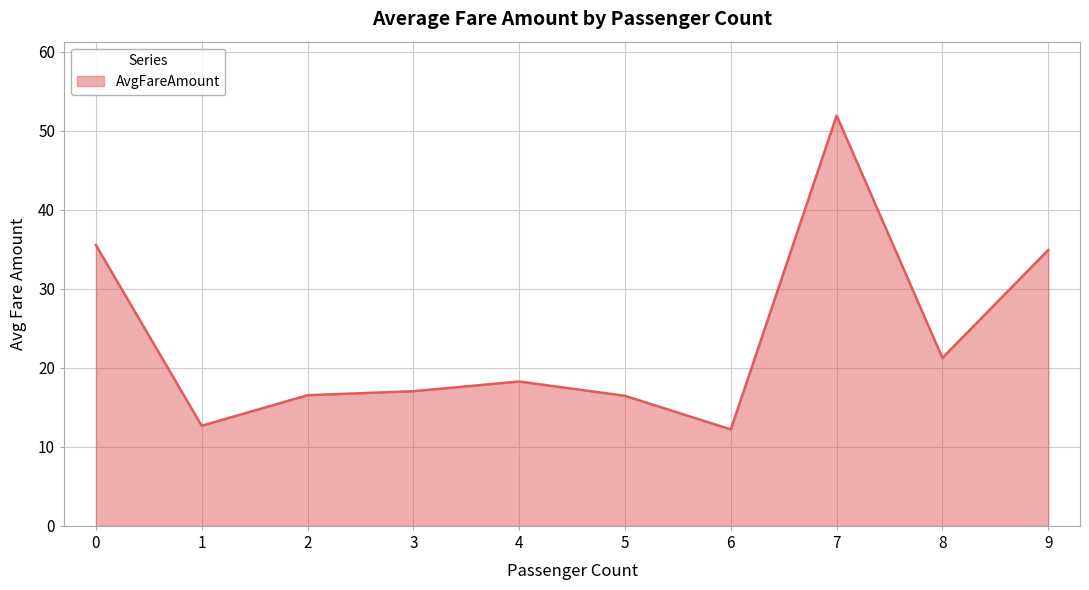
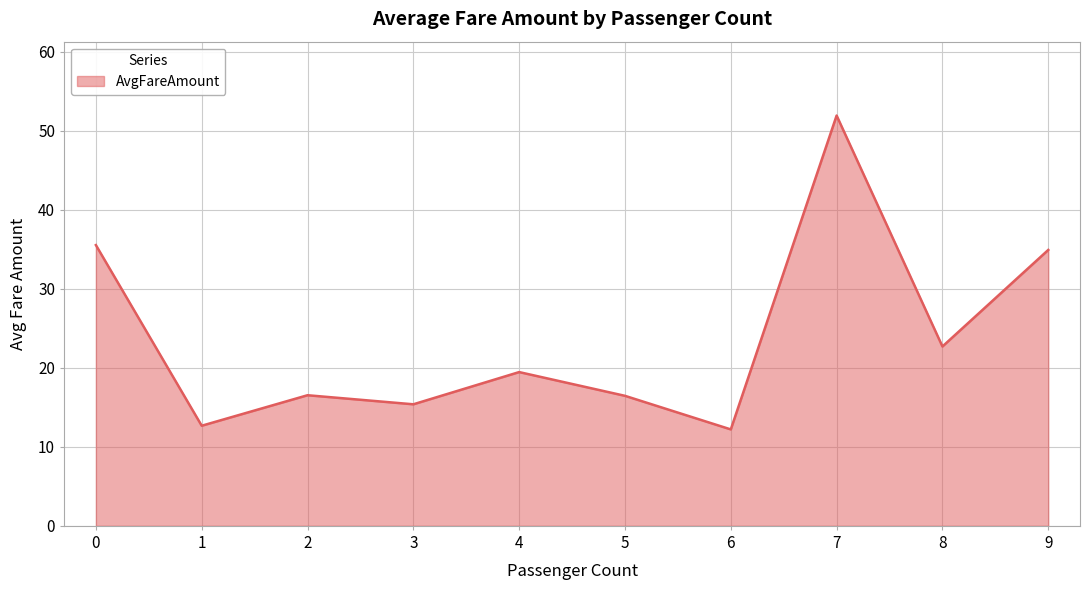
  {
    "0": 36,
    "1": 13,
    "2": 17,
-   "3": 17,
-   "4": 18,
+   "3": 15,
+   "4": 19,
    "5": 16,
    "6": 12,
    "7": 52,
-   "8": 21,
+   "8": 23,
    "9": 35
  }
